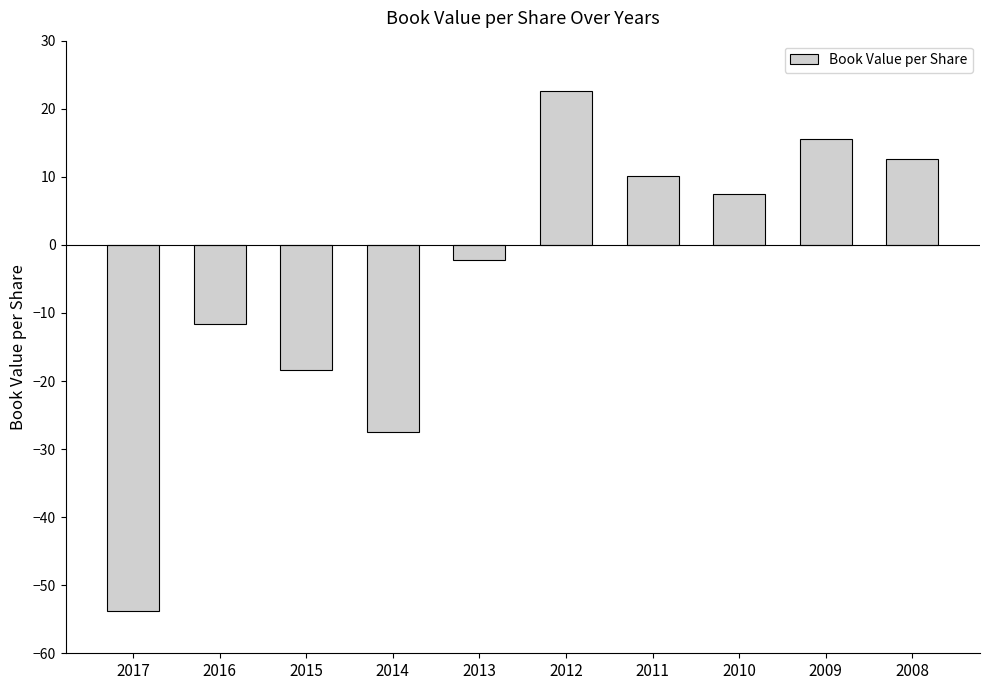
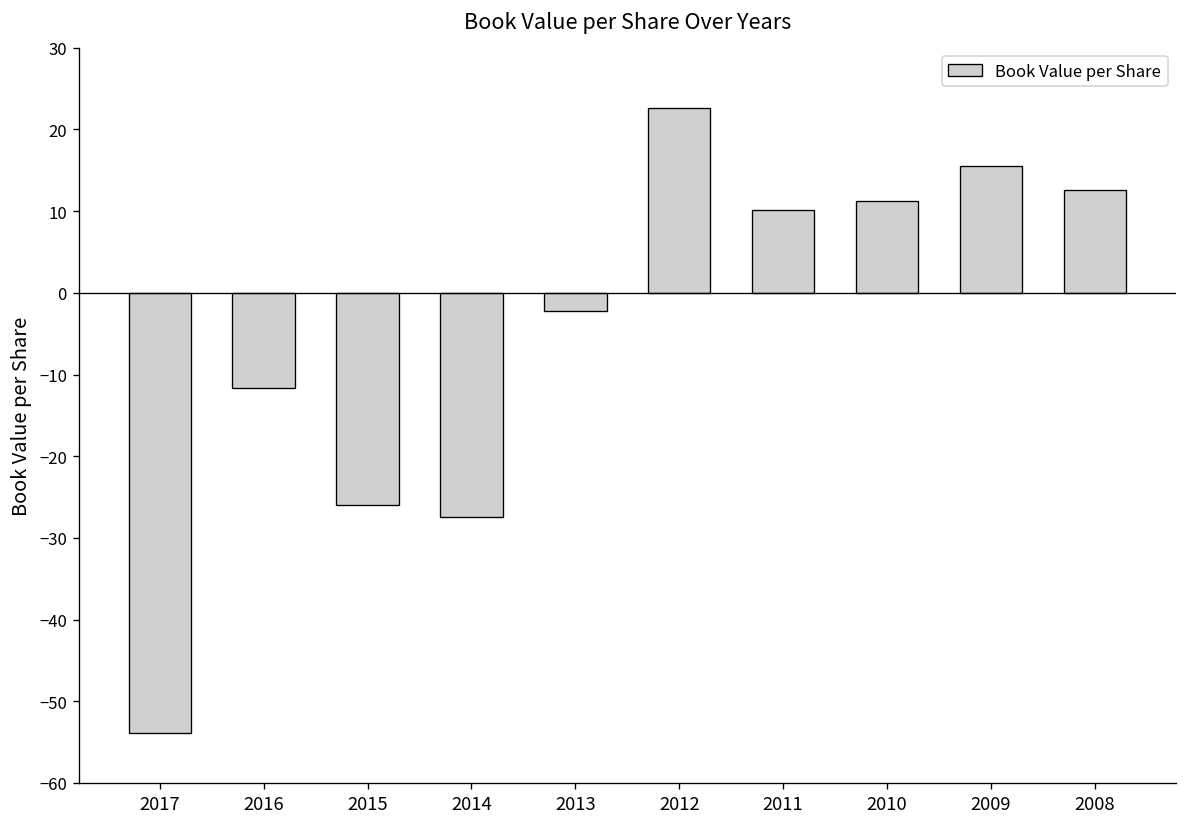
  {
    "2017": -54,
    "2016": -12,
-   "2015": -18,
+   "2015": -26,
    "2014": -27,
    "2013": -2,
    "2012": 23,
    "2011": 10,
-   "2010": 8,
+   "2010": 11,
    "2009": 16,
    "2008": 13
  }
